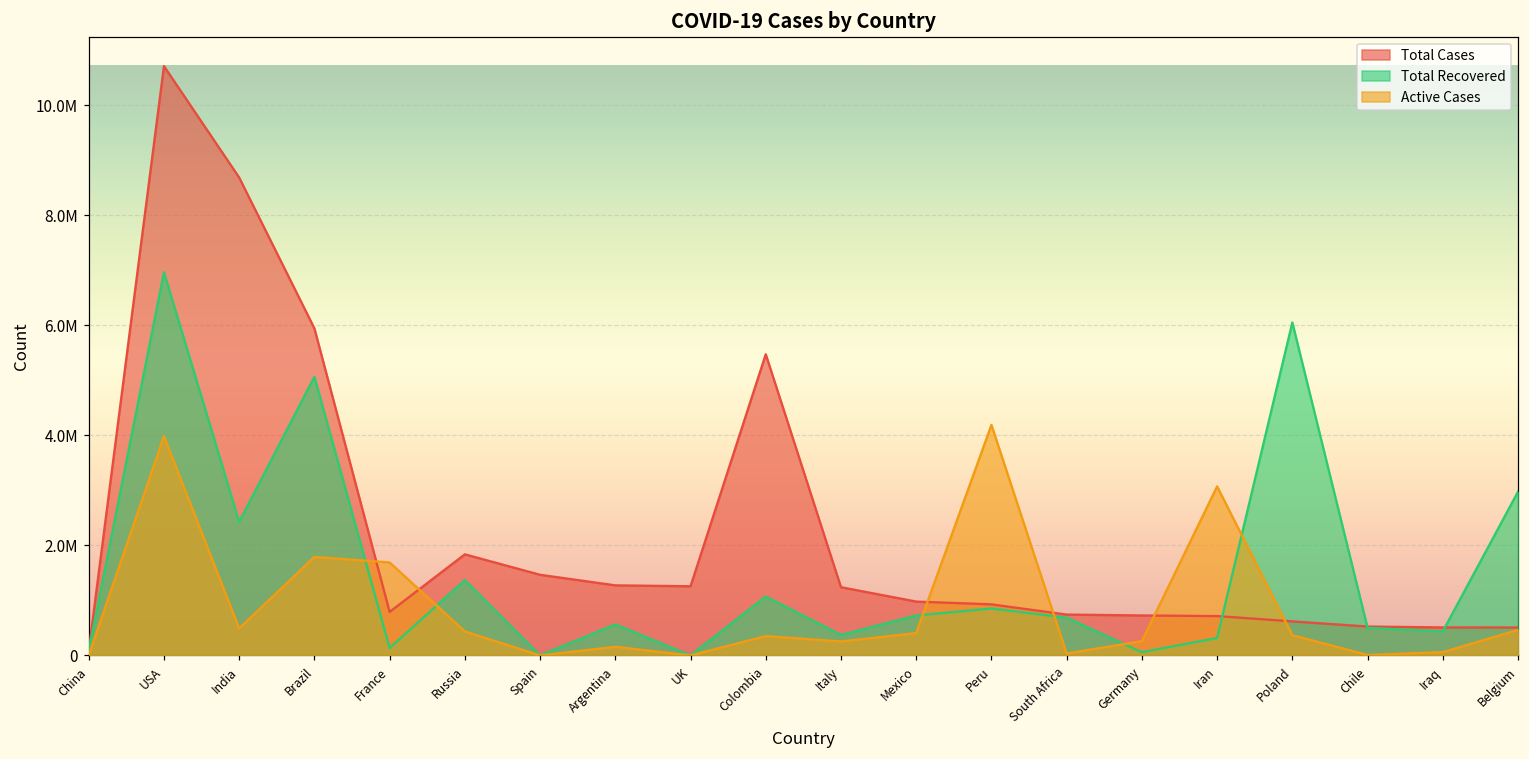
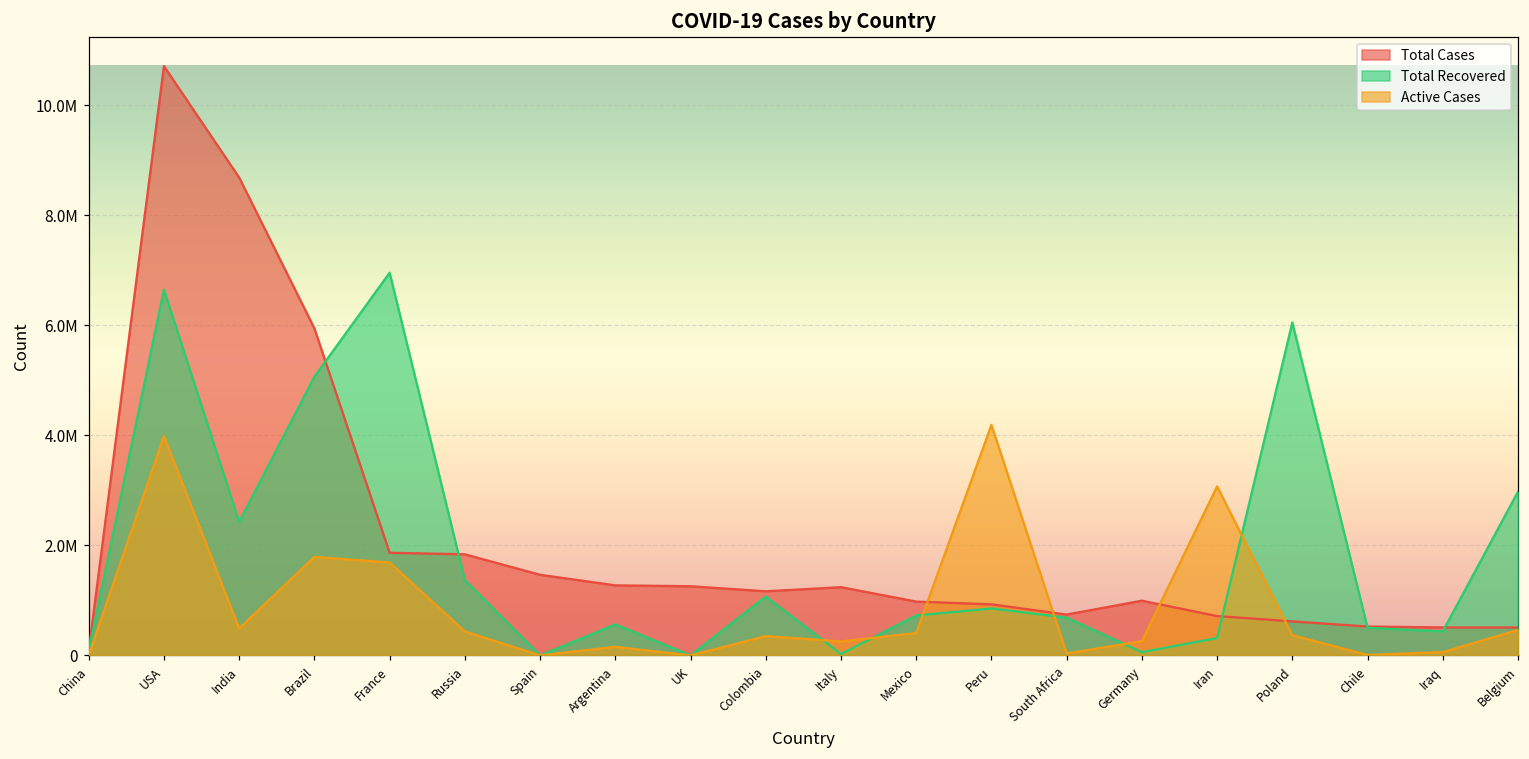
  {
    "Total Cases": {
      "USA": 10700000,
      "India": 8700000,
      "Brazil": 5900000,
-     "France": 800000,
+     "France": 1900000,
      "Russia": 1800000,
      "Spain": 1500000,
      "Argentina": 1300000,
      "UK": 1300000,
-     "Colombia": 5500000,
+     "Colombia": 1200000,
      "Italy": 1200000,
      "Mexico": 1000000,
      "Peru": 900000,
      "South Africa": 700000,
-     "Germany": 700000,
+     "Germany": 1000000,
      "Iran": 700000,
      "Poland": 600000,
      "Iraq": 500000
    },
    "Total Recovered": {
-     "USA": 7000000,
+     "USA": 6600000,
      "India": 2400000,
      "Brazil": 5100000,
-     "France": 100000,
+     "France": 7000000,
      "Russia": 1400000,
      "Argentina": 600000,
      "Colombia": 1100000,
-     "Italy": 400000,
+     "Italy": 0,
      "Mexico": 700000,
      "Peru": 900000,
      "South Africa": 700000,
      "Germany": 100000,
      "Iran": 300000,
      "Poland": 6100000,
      "Iraq": 400000,
      "Belgium": 3000000
    },
    "Active Cases": {
      "China": 0,
      "USA": 4000000,
      "India": 500000,
      "Brazil": 1800000,
      "France": 1700000,
      "Russia": 400000,
      "Argentina": 200000,
      "Colombia": 400000,
      "Italy": 300000,
      "Mexico": 400000,
      "Peru": 4200000,
      "South Africa": 0,
      "Germany": 300000,
      "Iran": 3100000,
      "Poland": 400000,
      "Chile": 0,
      "Iraq": 100000
    }
  }
